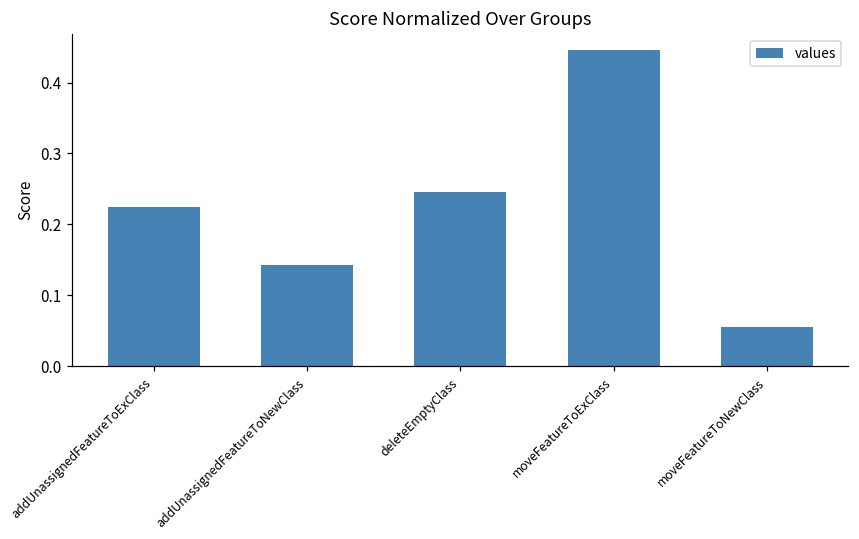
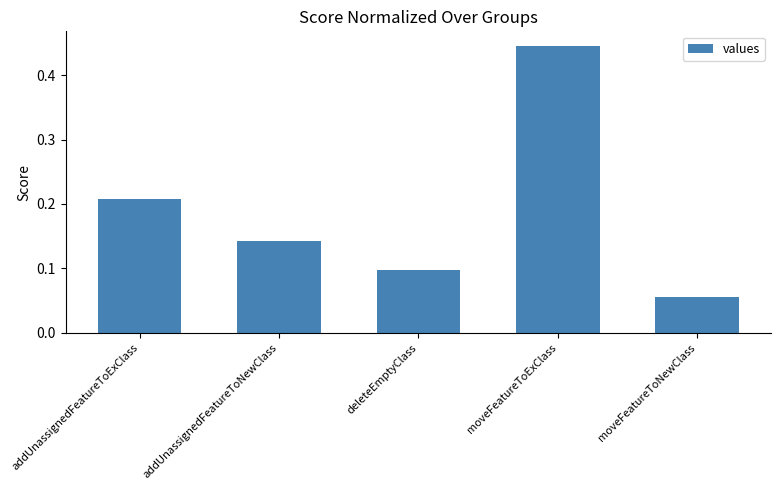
  {
-   "addUnassignedFeatureToExClass": 0.22,
+   "addUnassignedFeatureToExClass": 0.21,
    "addUnassignedFeatureToNewClass": 0.14,
-   "deleteEmptyClass": 0.25,
+   "deleteEmptyClass": 0.10,
    "moveFeatureToExClass": 0.45,
    "moveFeatureToNewClass": 0.06
  }
